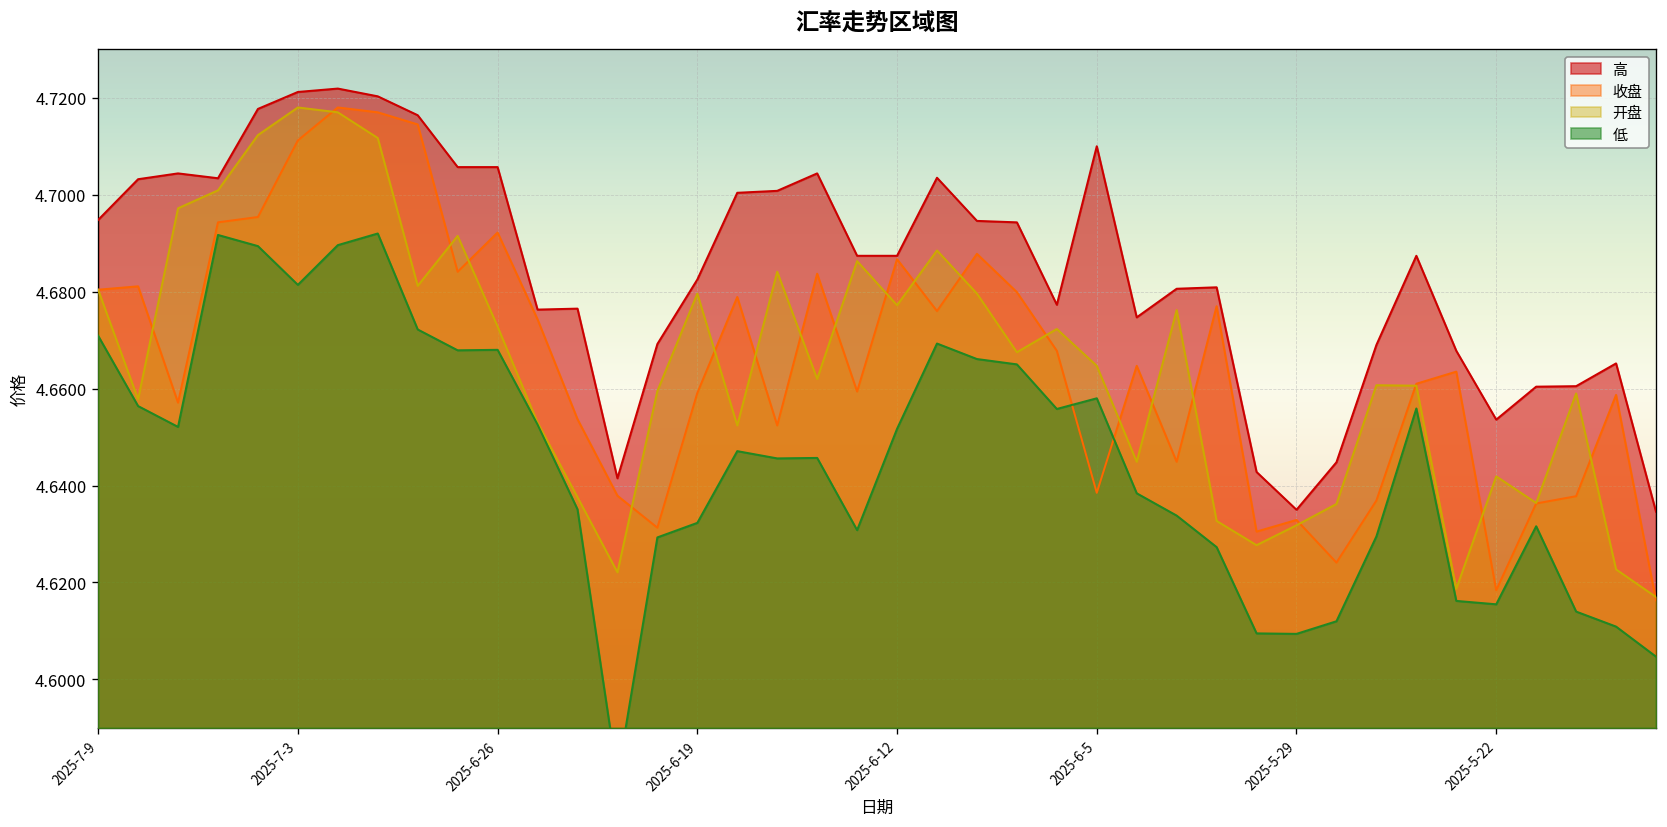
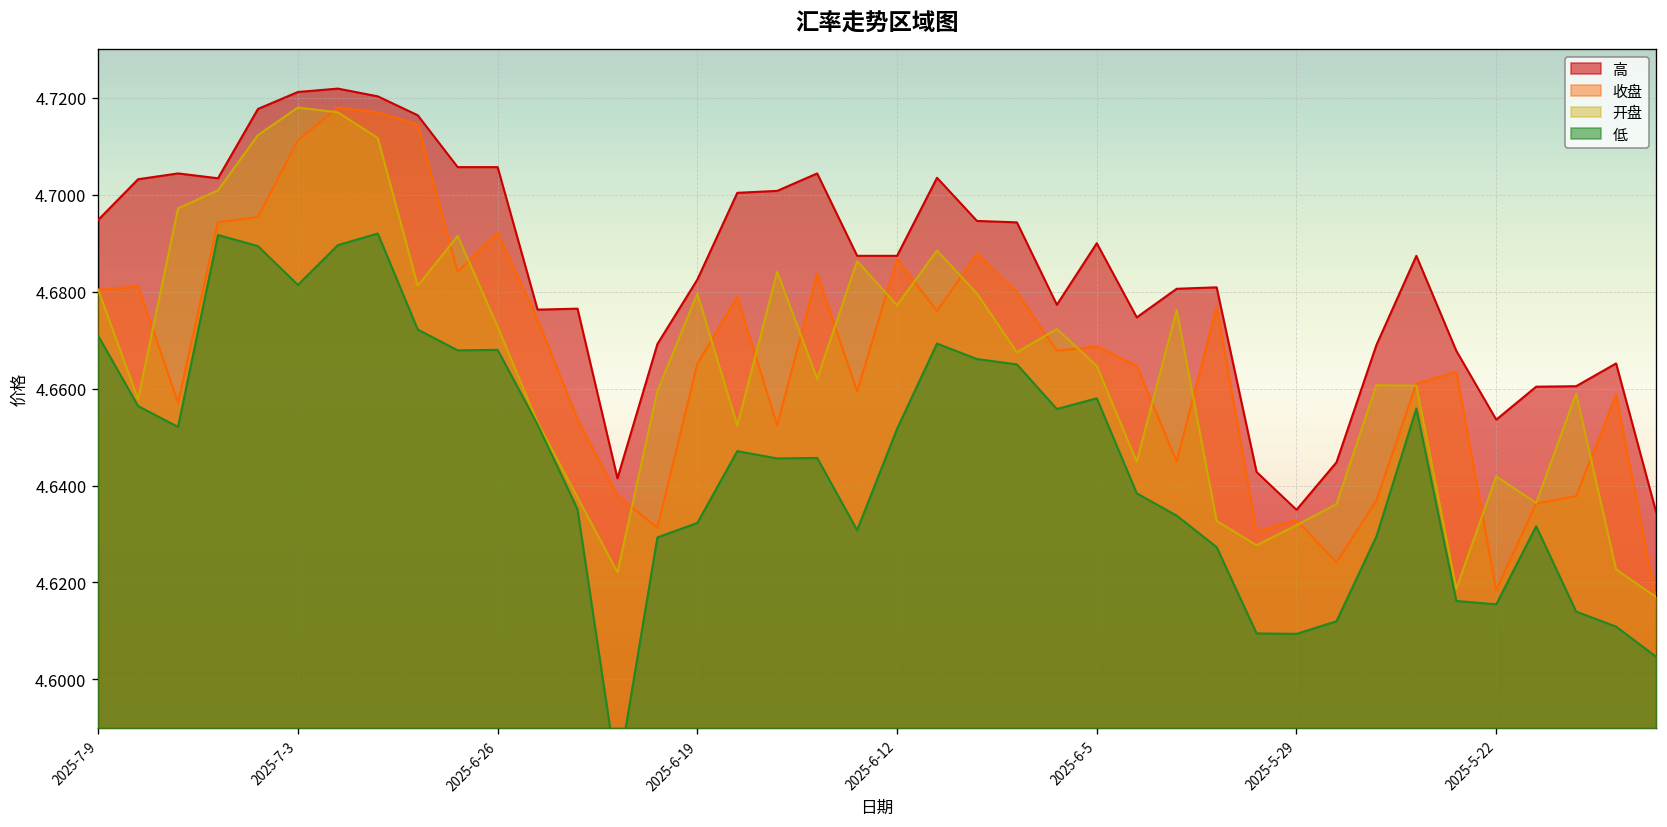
  {
    "高": {
      "2025-7-9": 4.695,
      "2025-7-3": 4.721,
      "2025-6-26": 4.706,
      "2025-6-19": 4.683,
      "2025-6-12": 4.687,
-     "2025-6-5": 4.71,
+     "2025-6-5": 4.69,
      "2025-5-29": 4.635,
      "2025-5-22": 4.654
    },
    "收盘": {
      "2025-7-3": 4.711,
      "2025-6-26": 4.692,
-     "2025-6-19": 4.659,
+     "2025-6-19": 4.665,
      "2025-6-12": 4.687,
-     "2025-6-5": 4.639,
+     "2025-6-5": 4.669,
      "2025-5-29": 4.633,
      "2025-5-22": 4.618
    },
    "开盘": {
      "2025-7-3": 4.718,
      "2025-6-26": 4.673,
      "2025-6-19": 4.680,
      "2025-6-12": 4.677,
      "2025-6-5": 4.665,
      "2025-5-29": 4.632,
      "2025-5-22": 4.642
    }
  }
